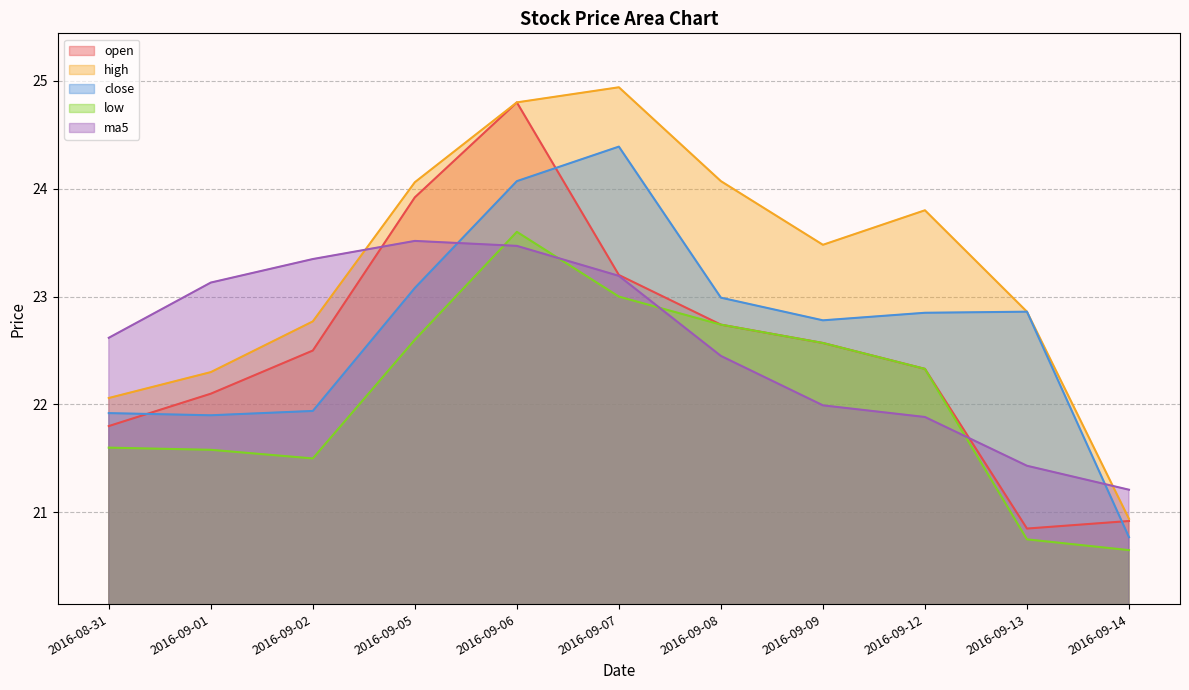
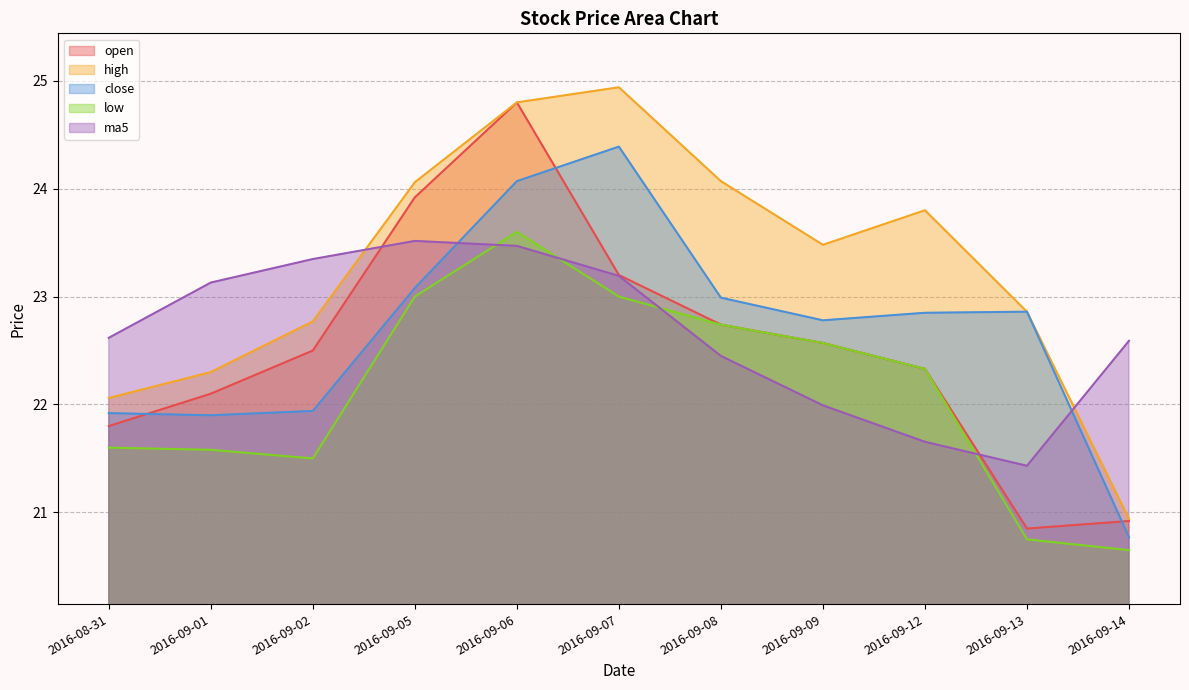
  {
    "close": {
      "2016-08-31": 21.92,
      "2016-09-01": 21.90,
      "2016-09-02": 21.94,
      "2016-09-05": 23.08,
      "2016-09-06": 24.07,
      "2016-09-07": 24.39,
      "2016-09-08": 22.99,
      "2016-09-09": 22.78,
      "2016-09-12": 22.85,
      "2016-09-14": 20.77
    },
    "low": {
      "2016-08-31": 21.6,
      "2016-09-01": 21.6,
      "2016-09-02": 21.5,
-     "2016-09-05": 22.6,
+     "2016-09-05": 23.0,
      "2016-09-06": 23.6,
      "2016-09-07": 23.0,
      "2016-09-13": 20.75,
      "2016-09-14": 20.65
    },
    "ma5": {
      "2016-08-31": 22.62,
      "2016-09-01": 23.13,
      "2016-09-02": 23.35,
      "2016-09-05": 23.52,
      "2016-09-06": 23.47,
      "2016-09-08": 22.45,
      "2016-09-09": 21.99,
-     "2016-09-12": 21.88,
+     "2016-09-12": 21.65,
      "2016-09-13": 21.43,
-     "2016-09-14": 21.21
+     "2016-09-14": 22.59
    }
  }
